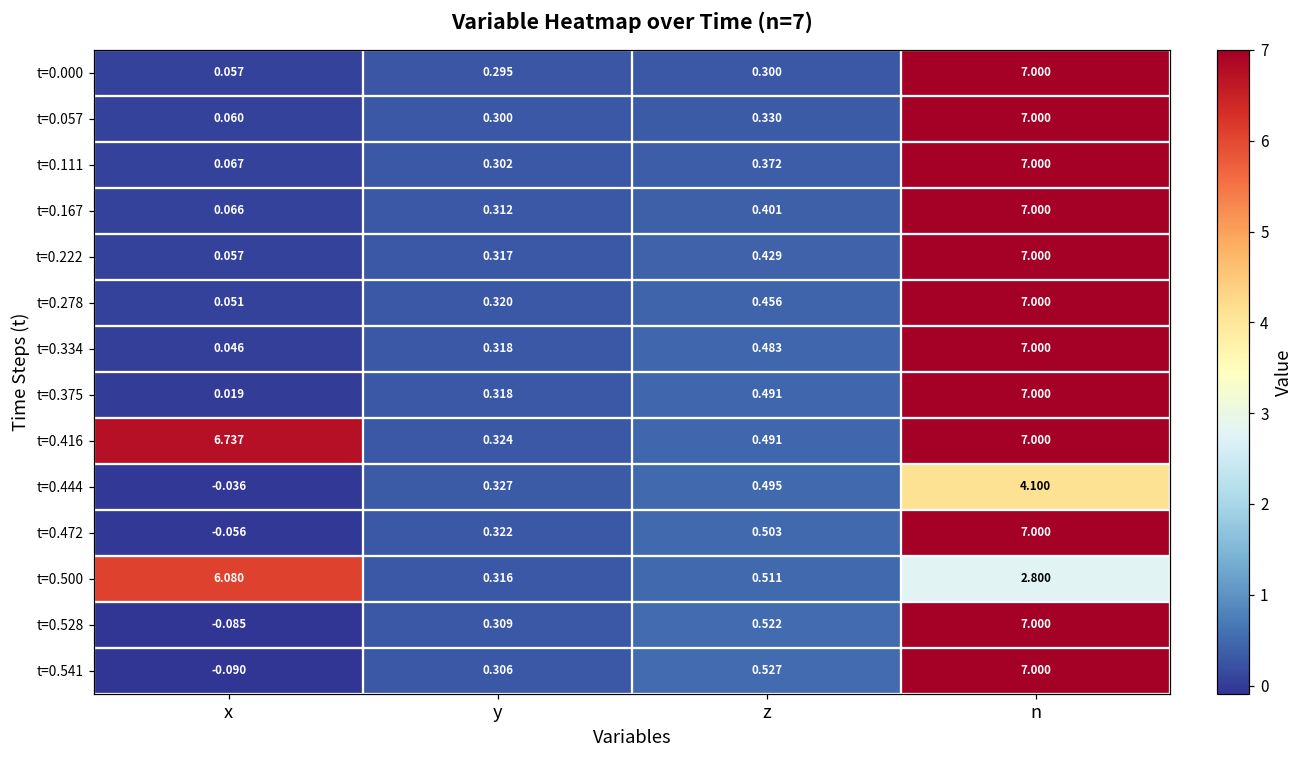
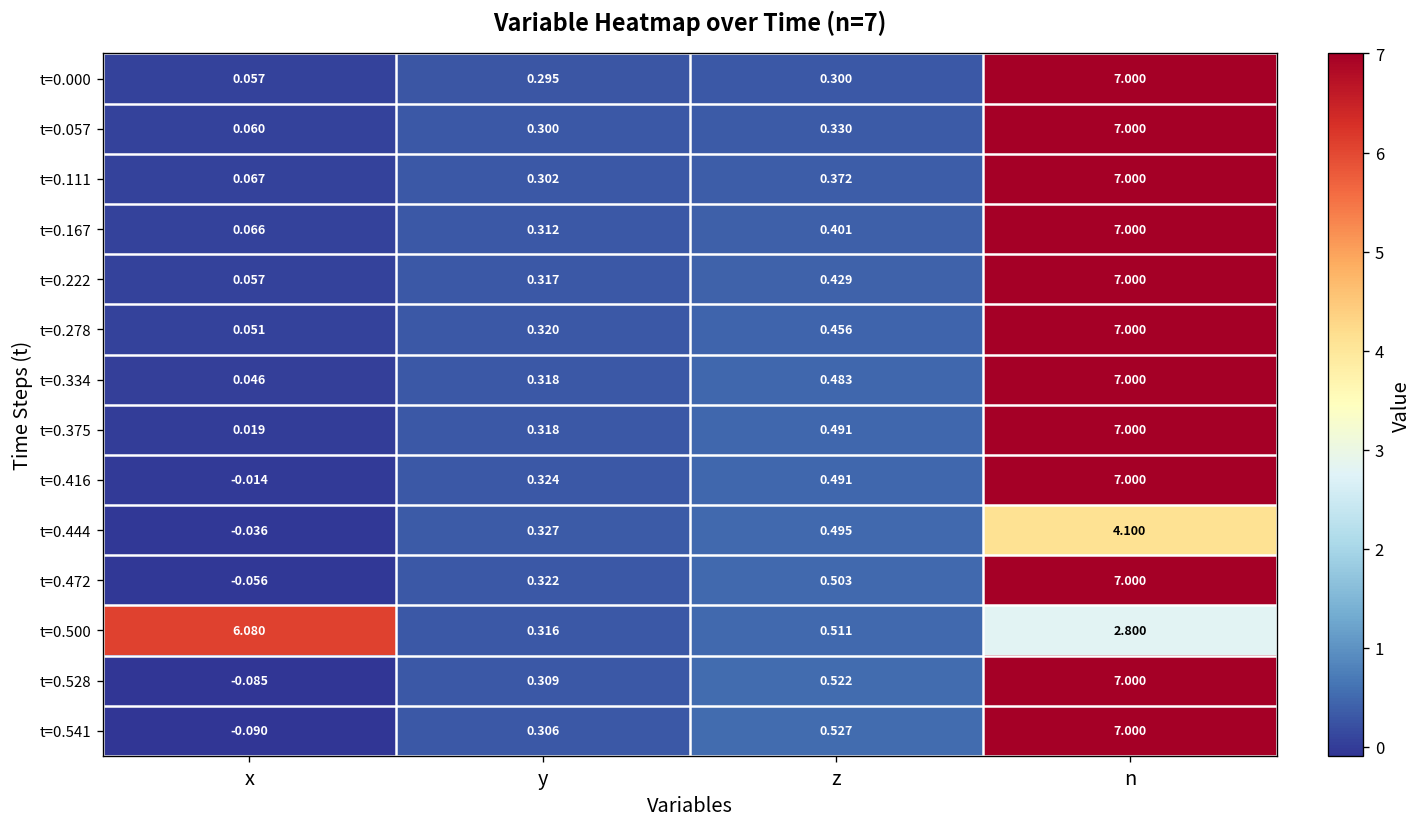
  {
    "t=0.000": {
      "x": 0.057,
      "y": 0.295,
      "z": 0.300,
      "n": 7.000
    },
    "t=0.057": {
      "x": 0.060,
      "y": 0.300,
      "z": 0.330,
      "n": 7.000
    },
    "t=0.111": {
      "x": 0.067,
      "y": 0.302,
      "z": 0.372,
      "n": 7.000
    },
    "t=0.167": {
      "x": 0.066,
      "y": 0.312,
      "z": 0.401,
      "n": 7.000
    },
    "t=0.222": {
      "x": 0.057,
      "y": 0.317,
      "z": 0.429,
      "n": 7.000
    },
    "t=0.278": {
      "x": 0.051,
      "y": 0.320,
      "z": 0.456,
      "n": 7.000
    },
    "t=0.334": {
      "x": 0.046,
      "y": 0.318,
      "z": 0.483,
      "n": 7.000
    },
    "t=0.375": {
      "x": 0.019,
      "y": 0.318,
      "z": 0.491,
      "n": 7.000
    },
    "t=0.416": {
-     "x": 6.737,
+     "x": -0.014,
      "y": 0.324,
      "z": 0.491,
      "n": 7.000
    },
    "t=0.444": {
      "x": -0.036,
      "y": 0.327,
      "z": 0.495,
      "n": 4.100
    },
    "t=0.472": {
      "x": -0.056,
      "y": 0.322,
      "z": 0.503,
      "n": 7.000
    },
    "t=0.500": {
      "x": 6.080,
      "y": 0.316,
      "z": 0.511,
      "n": 2.800
    },
    "t=0.528": {
      "x": -0.085,
      "y": 0.309,
      "z": 0.522,
      "n": 7.000
    },
    "t=0.541": {
      "x": -0.090,
      "y": 0.306,
      "z": 0.527,
      "n": 7.000
    }
  }
